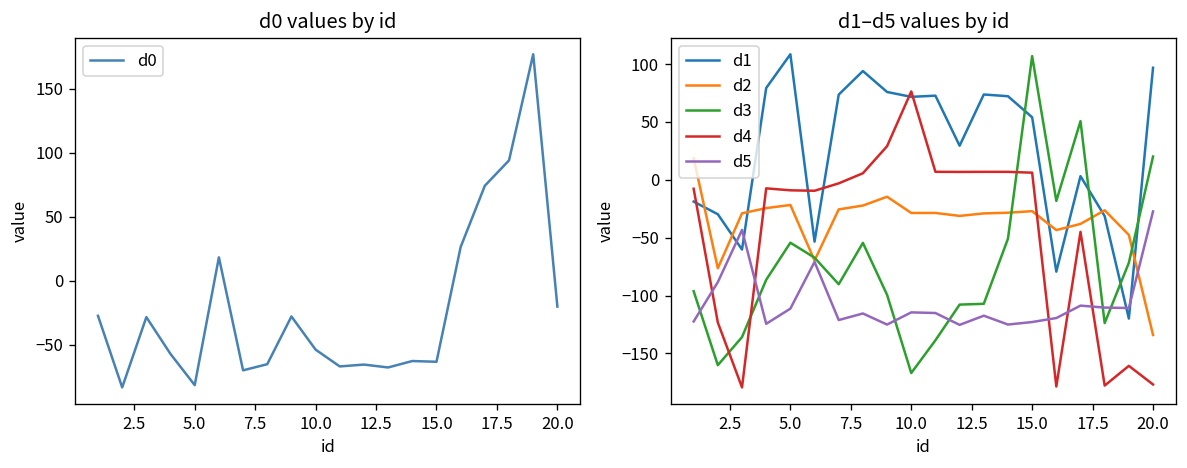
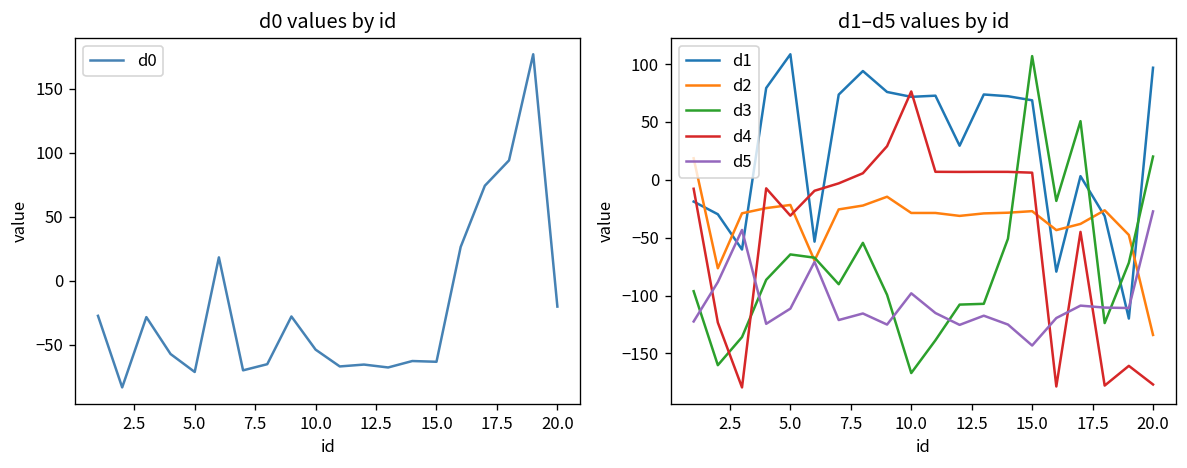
  {
    "d0 values by id": {
-     "5.0": -82,
+     "5.0": -71,
      "10.0": -54,
      "15.0": -64,
      "20.0": -20
    },
    "d1–d5 values by id": {
      "d1": {
        "5.0": 110,
        "10.0": 70,
-       "15.0": 50,
+       "15.0": 70,
        "20.0": 100
      },
      "d2": {
        "5.0": -20,
        "10.0": -30,
        "15.0": -30,
        "20.0": -130
      },
      "d3": {
-       "5.0": -50,
+       "5.0": -60,
        "10.0": -170,
        "15.0": 110,
        "20.0": 20
      },
      "d4": {
-       "5.0": -10,
+       "5.0": -30,
        "10.0": 80,
        "15.0": 10,
        "20.0": -180
      },
      "d5": {
        "5.0": -110,
-       "10.0": -110,
-       "15.0": -120,
+       "10.0": -100,
+       "15.0": -140,
        "20.0": -30
      }
    }
  }
